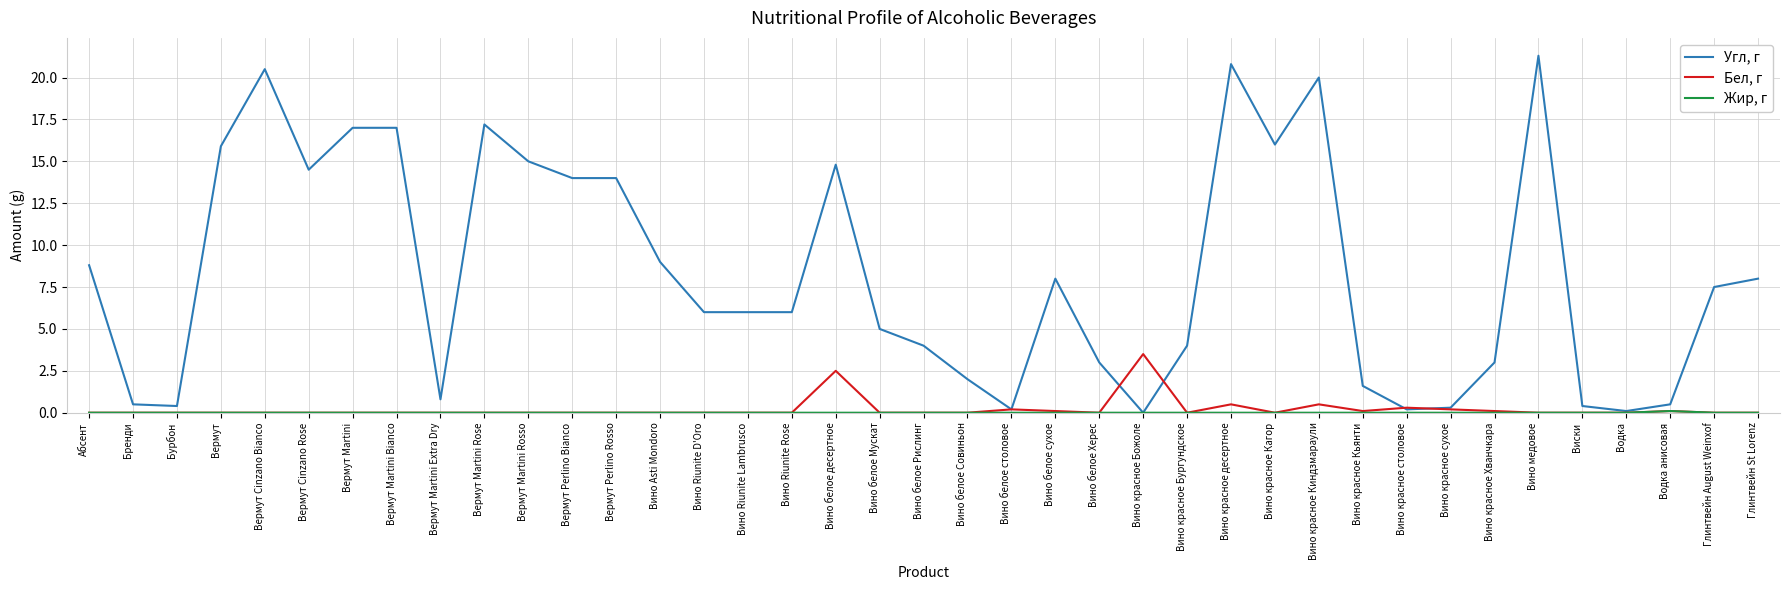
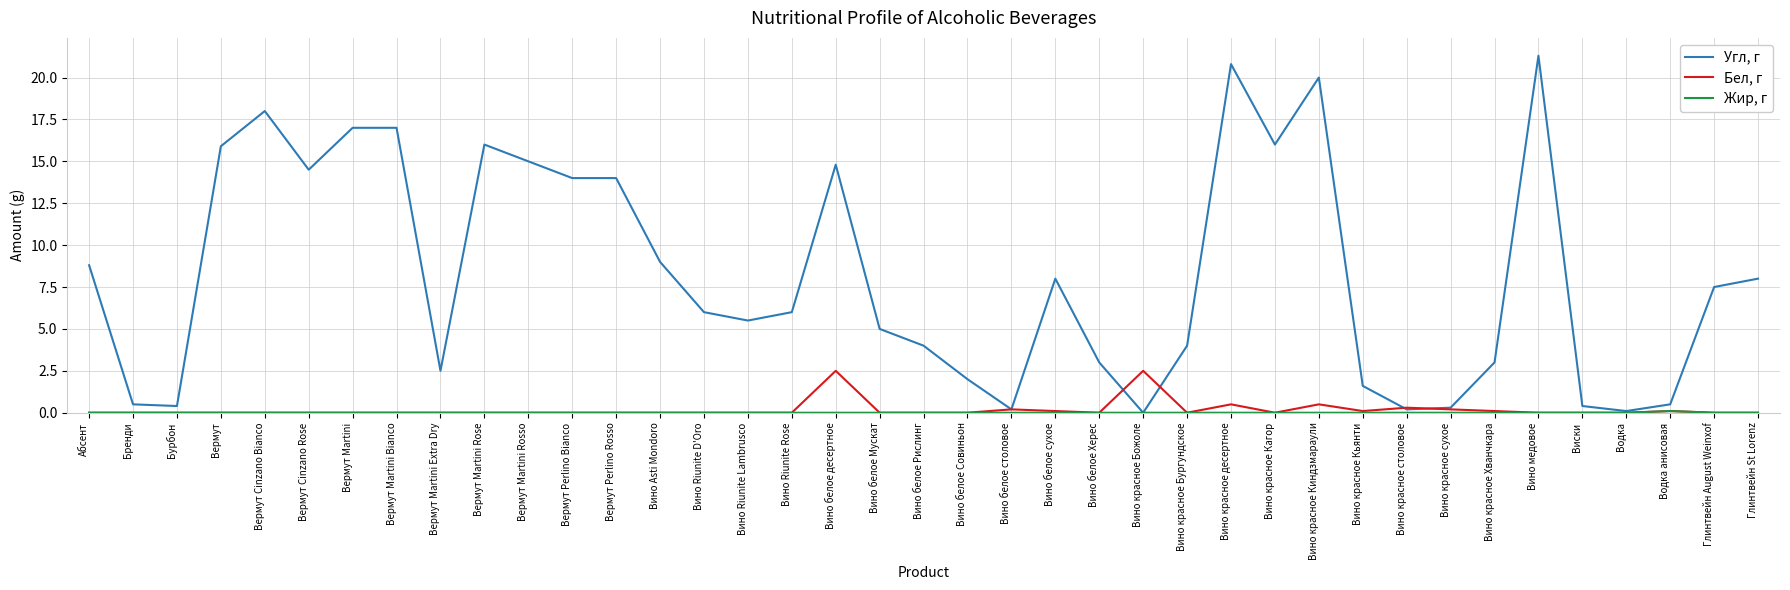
  {
    "Угл, г": {
      "Абсент": 8.8,
      "Бренди": 0.5,
      "Бурбон": 0.4,
      "Вермут": 15.9,
-     "Вермут Cinzano Bianco": 20.5,
+     "Вермут Cinzano Bianco": 18.0,
      "Вермут Cinzano Rose": 14.5,
      "Вермут Martini": 17.0,
      "Вермут Martini Bianco": 17.0,
-     "Вермут Martini Extra Dry": 0.8,
-     "Вермут Martini Rose": 17.2,
+     "Вермут Martini Extra Dry": 2.5,
+     "Вермут Martini Rose": 16.0,
      "Вермут Martini Rosso": 15.0,
      "Вермут Perlino Bianco": 14.0,
      "Вермут Perlino Rosso": 14.0,
      "Вино Asti Mondoro": 9.0,
      "Вино Riunite D'Oro": 6.0,
-     "Вино Riunite Lambrusco": 6.0,
+     "Вино Riunite Lambrusco": 5.5,
      "Вино Riunite Rose": 6.0,
      "Вино белое десертное": 14.8,
      "Вино белое Мускат": 5.0,
      "Вино белое Рислинг": 4.0,
      "Вино белое Совиньон": 2.0,
      "Вино белое сухое": 8.0,
      "Вино белое Херес": 3.0,
      "Вино красное Бургундское": 4.0,
      "Вино красное десертное": 20.8,
      "Вино красное Кагор": 16.0,
      "Вино красное Киндзмараули": 20.0,
      "Вино красное Кьянти": 1.6,
      "Вино красное Хванчкара": 3.0,
      "Вино медовое": 21.3,
      "Виски": 0.4,
      "Водка анисовая": 0.5,
      "Глинтвейн August Weinxof": 7.5,
      "Глинтвейн St Lorenz": 8.0
    },
    "Бел, г": {
      "Вино белое десертное": 2.5,
-     "Вино красное Божоле": 3.5,
+     "Вино красное Божоле": 2.5,
      "Вино красное десертное": 0.5,
      "Вино красное Киндзмараули": 0.5
    },
    "Жир, г": {
      "Вино белое десертное": 0.0,
      "Вино белое столовое": 0.0,
      "Вино красное десертное": 0.0,
      "Вино красное Киндзмараули": 0.0,
      "Вино красное столовое": 0.0,
      "Вино красное сухое": 0.0
    }
  }
